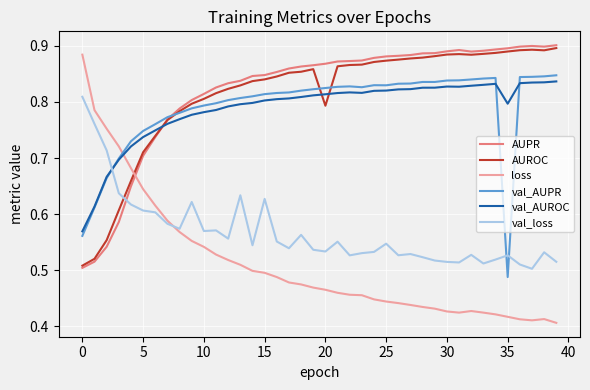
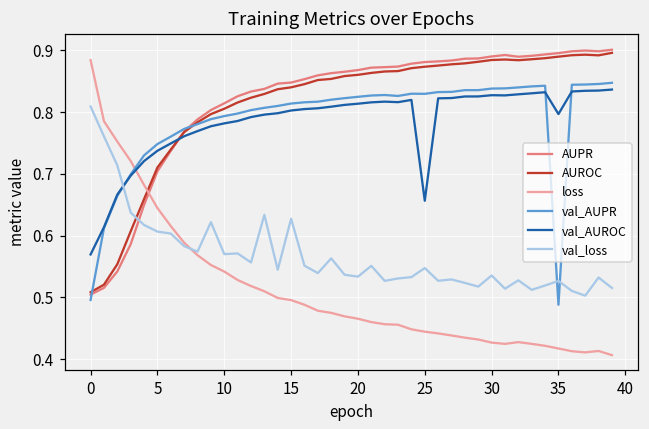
  {
    "AUROC": {
      "5": 0.71,
      "10": 0.81,
      "15": 0.84,
-     "20": 0.79,
+     "20": 0.86,
      "25": 0.87,
      "30": 0.88,
      "35": 0.89
    },
    "val_AUPR": {
-     "0": 0.56,
+     "0": 0.50,
      "5": 0.75,
      "10": 0.79,
      "15": 0.81,
      "20": 0.82,
      "25": 0.83,
      "30": 0.84,
      "35": 0.49
    },
    "val_AUROC": {
      "0": 0.57,
      "5": 0.74,
      "10": 0.78,
      "15": 0.80,
      "20": 0.81,
-     "25": 0.82,
+     "25": 0.66,
      "30": 0.83,
      "35": 0.80
    },
    "val_loss": {
      "0": 0.81,
      "5": 0.61,
      "10": 0.57,
      "15": 0.63,
      "20": 0.53,
      "25": 0.55,
-     "30": 0.51,
+     "30": 0.54,
      "35": 0.53
    }
  }
